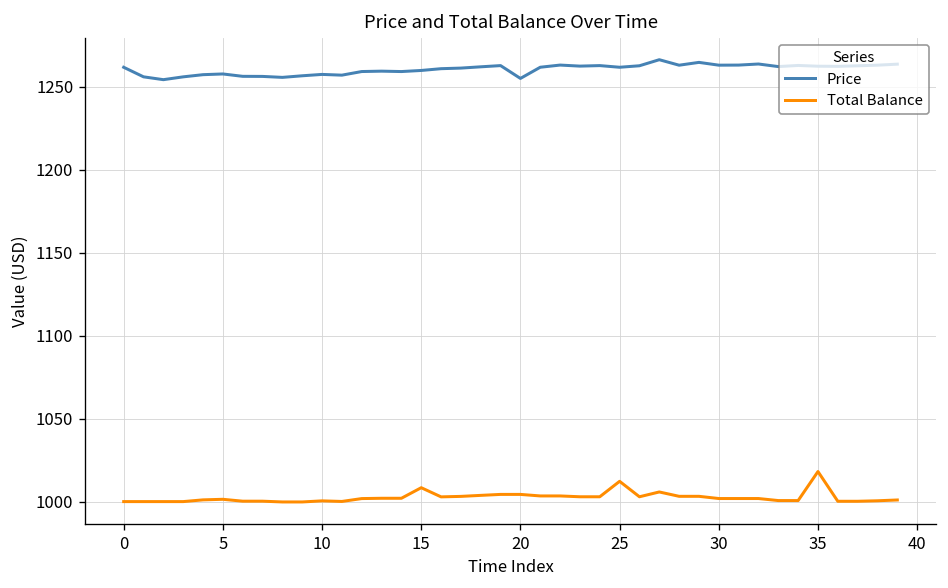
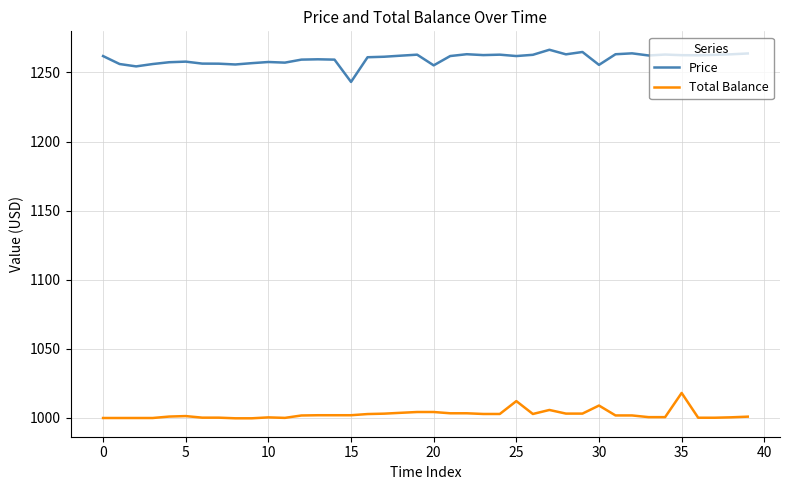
  {
    "Price": {
      "0": 1262,
      "5": 1258,
      "10": 1258,
-     "15": 1260,
+     "15": 1243,
      "20": 1255,
      "25": 1262,
-     "30": 1263
+     "30": 1255
    },
    "Total Balance": {
      "0": 1000,
      "5": 1001,
      "10": 1000,
-     "15": 1008,
+     "15": 1002,
      "20": 1004,
      "25": 1012,
-     "30": 1002,
+     "30": 1009,
      "35": 1018
    }
  }
